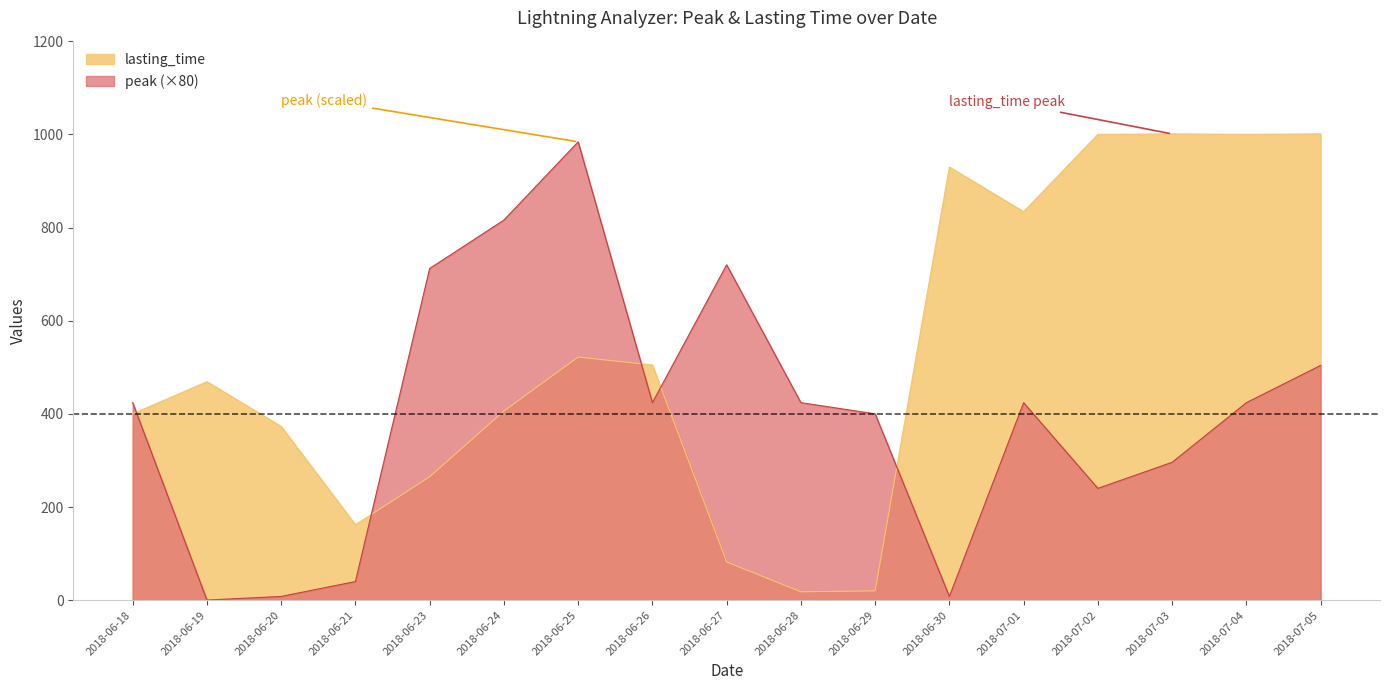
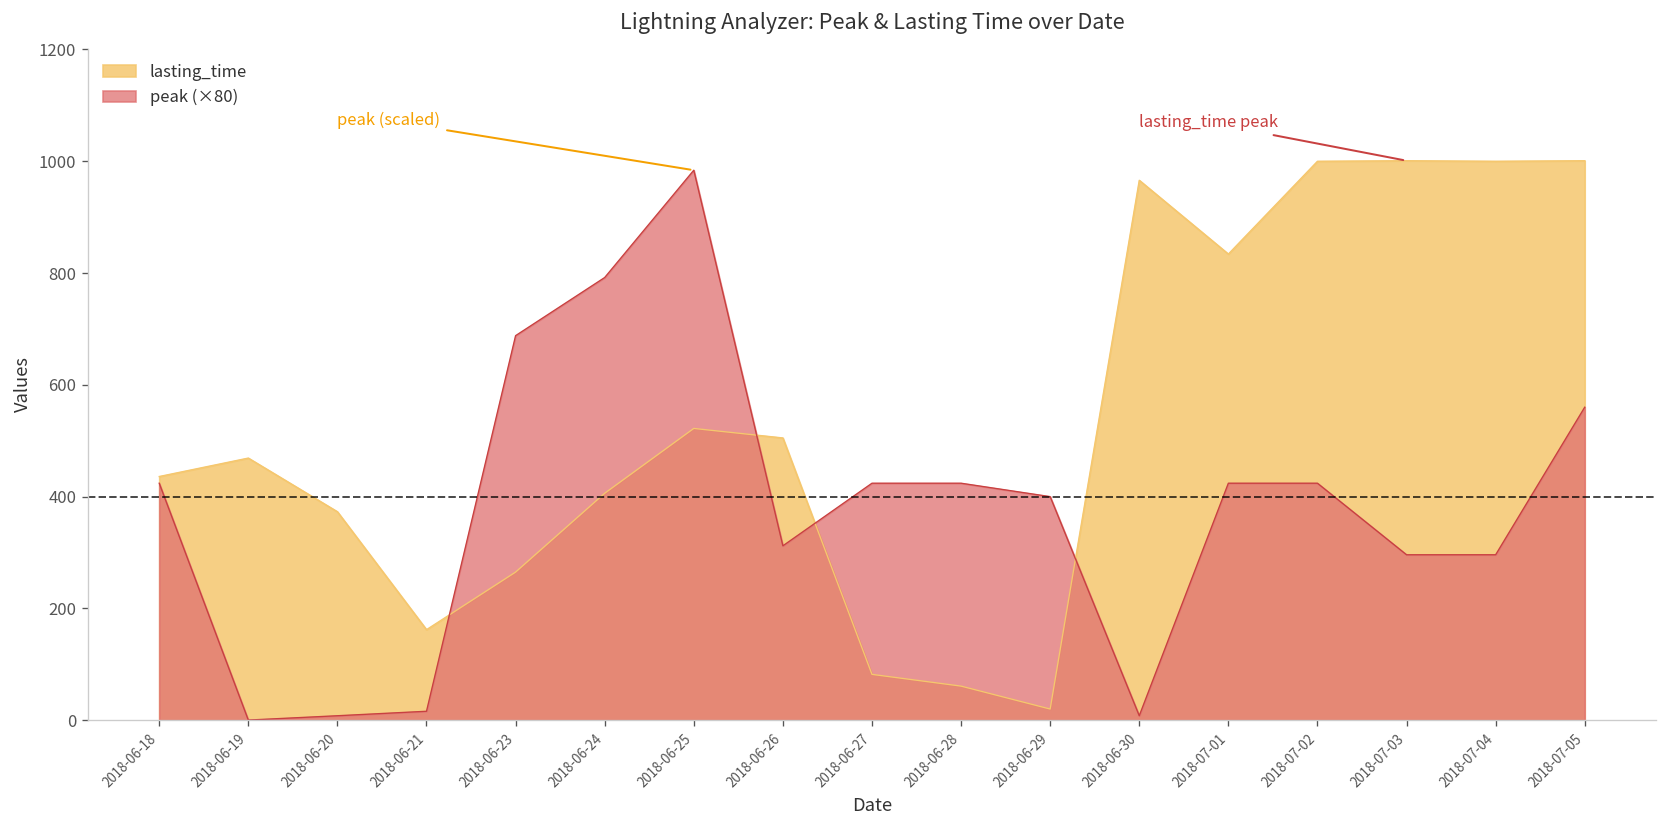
  {
    "lasting_time": {
-     "2018-06-18": 400,
+     "2018-06-18": 440,
      "2018-06-19": 470,
      "2018-06-20": 370,
      "2018-06-21": 160,
      "2018-06-23": 270,
      "2018-06-24": 410,
      "2018-06-25": 520,
      "2018-06-26": 510,
      "2018-06-27": 80,
-     "2018-06-28": 20,
+     "2018-06-28": 60,
      "2018-06-29": 20,
-     "2018-06-30": 930,
+     "2018-06-30": 970,
      "2018-07-01": 830,
      "2018-07-02": 1000,
      "2018-07-03": 1000,
      "2018-07-04": 1000,
      "2018-07-05": 1000
    },
    "peak (×80)": {
      "2018-06-18": 420,
      "2018-06-19": 0,
      "2018-06-20": 10,
-     "2018-06-21": 40,
-     "2018-06-23": 710,
-     "2018-06-24": 820,
+     "2018-06-21": 20,
+     "2018-06-23": 690,
+     "2018-06-24": 790,
      "2018-06-25": 980,
-     "2018-06-26": 420,
-     "2018-06-27": 720,
+     "2018-06-26": 310,
+     "2018-06-27": 420,
      "2018-06-28": 420,
      "2018-06-29": 400,
      "2018-06-30": 10,
      "2018-07-01": 420,
-     "2018-07-02": 240,
+     "2018-07-02": 420,
      "2018-07-03": 300,
-     "2018-07-04": 420,
-     "2018-07-05": 500
+     "2018-07-04": 300,
+     "2018-07-05": 560
    }
  }
